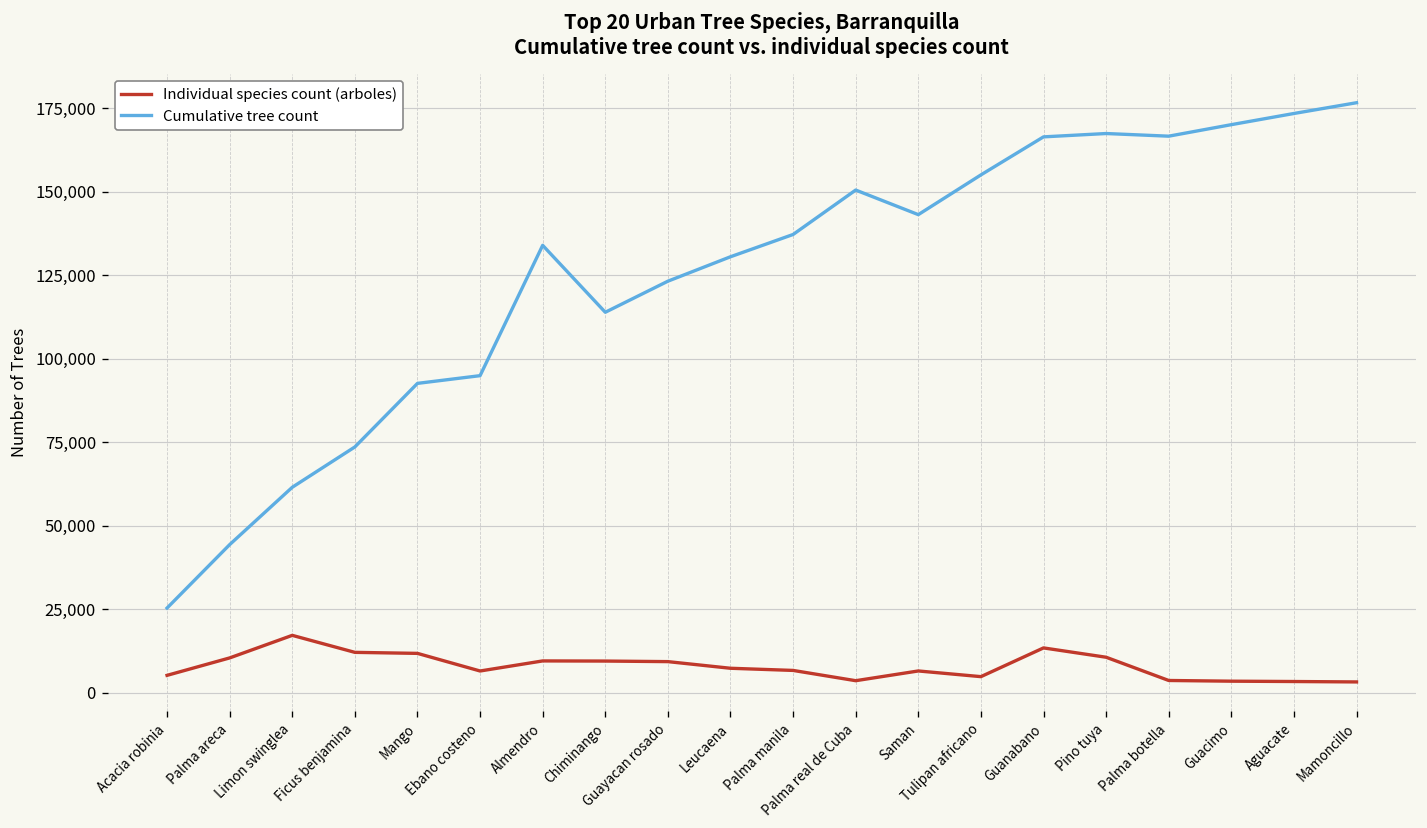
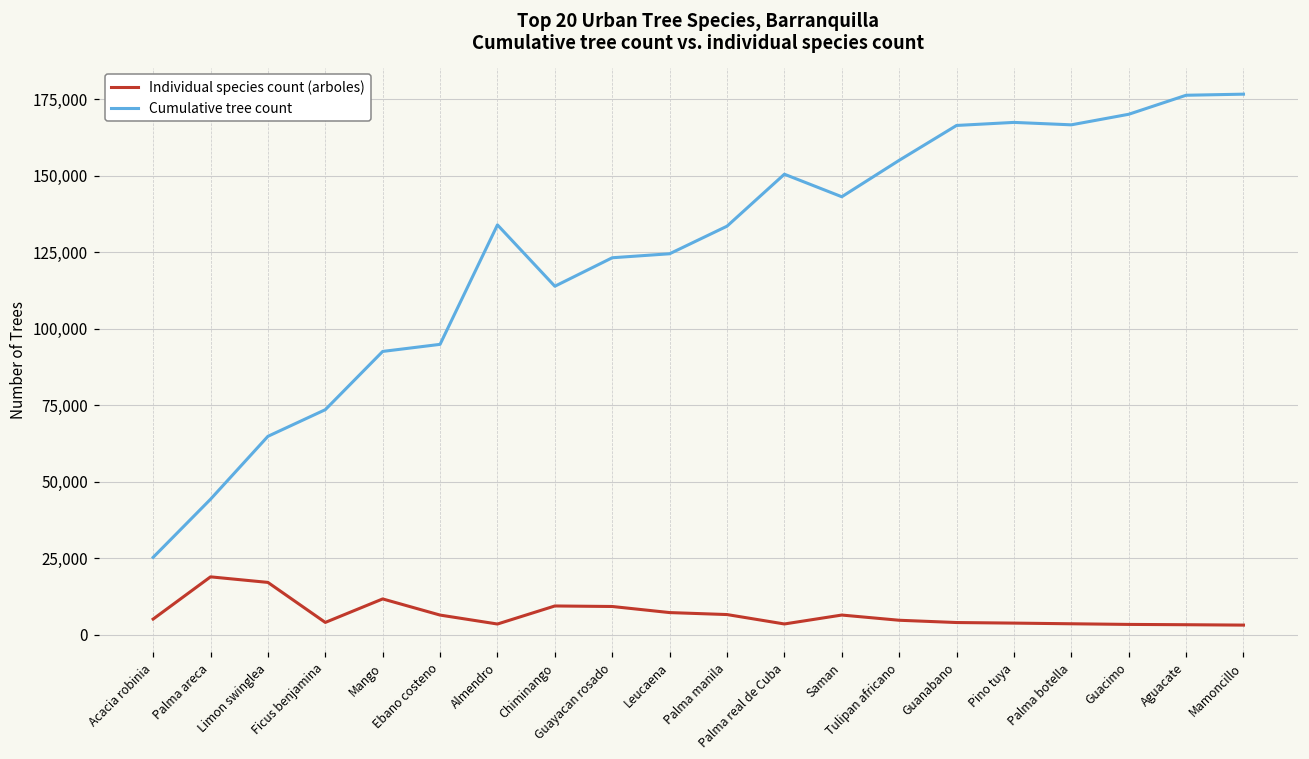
  {
    "Individual species count (arboles)": {
      "Acacia robinia": "5,000",
-     "Palma areca": "10,000",
+     "Palma areca": "19,000",
      "Limon swinglea": "17,000",
-     "Ficus benjamina": "12,000",
+     "Ficus benjamina": "4,000",
      "Mango": "12,000",
      "Ebano costeno": "6,000",
-     "Almendro": "10,000",
+     "Almendro": "4,000",
      "Chiminango": "9,000",
      "Guayacan rosado": "9,000",
      "Leucaena": "7,000",
      "Palma manila": "7,000",
      "Palma real de Cuba": "4,000",
      "Saman": "7,000",
      "Tulipan africano": "5,000",
-     "Guanabano": "13,000",
-     "Pino tuya": "11,000",
+     "Guanabano": "4,000",
+     "Pino tuya": "4,000",
      "Palma botella": "4,000",
      "Guacimo": "3,000",
      "Aguacate": "3,000",
      "Mamoncillo": "3,000"
    },
    "Cumulative tree count": {
      "Acacia robinia": "25,000",
      "Palma areca": "44,000",
-     "Limon swinglea": "61,000",
+     "Limon swinglea": "65,000",
      "Ficus benjamina": "74,000",
      "Mango": "93,000",
      "Ebano costeno": "95,000",
      "Almendro": "134,000",
      "Chiminango": "114,000",
      "Guayacan rosado": "123,000",
-     "Leucaena": "130,000",
-     "Palma manila": "137,000",
+     "Leucaena": "124,000",
+     "Palma manila": "133,000",
      "Palma real de Cuba": "150,000",
      "Saman": "143,000",
      "Tulipan africano": "155,000",
      "Guanabano": "166,000",
      "Pino tuya": "167,000",
      "Palma botella": "167,000",
      "Guacimo": "170,000",
-     "Aguacate": "173,000",
+     "Aguacate": "176,000",
      "Mamoncillo": "177,000"
    }
  }
